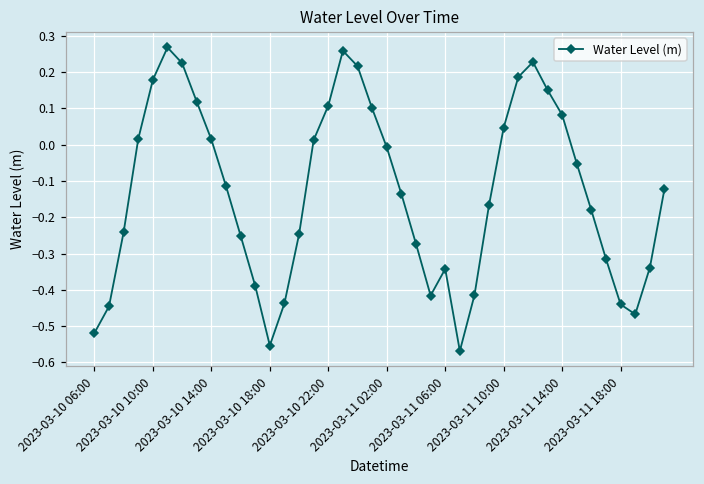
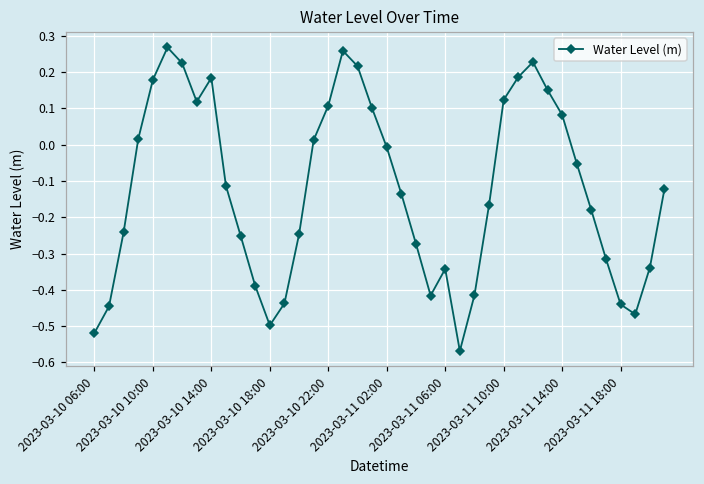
  {
    "2023-03-10 06:00": -0.52,
    "2023-03-10 10:00": 0.18,
-   "2023-03-10 14:00": 0.01,
-   "2023-03-10 18:00": -0.55,
+   "2023-03-10 14:00": 0.18,
+   "2023-03-10 18:00": -0.50,
    "2023-03-10 22:00": 0.11,
    "2023-03-11 02:00": -0.01,
    "2023-03-11 06:00": -0.34,
-   "2023-03-11 10:00": 0.05,
+   "2023-03-11 10:00": 0.12,
    "2023-03-11 14:00": 0.08,
    "2023-03-11 18:00": -0.44
  }
